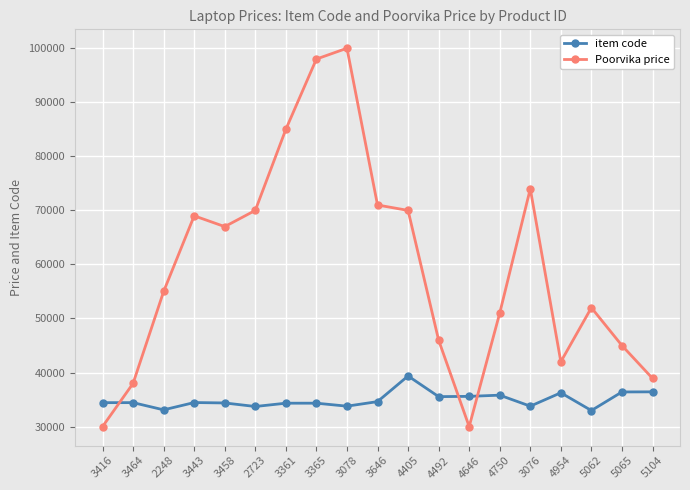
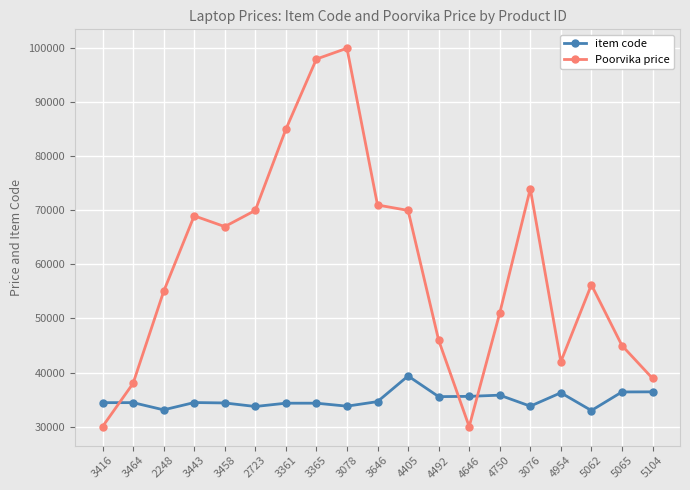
  {
    "item code": {
      "3416": 34000,
      "3464": 34000,
      "2248": 33000,
      "3443": 34000,
      "3458": 34000,
      "2723": 34000,
      "3361": 34000,
      "3365": 34000,
      "3078": 34000,
      "3646": 35000,
      "4405": 39000,
      "4492": 36000,
      "4646": 36000,
      "4750": 36000,
      "3076": 34000,
      "4954": 36000,
      "5062": 33000,
      "5065": 36000,
      "5104": 36000
    },
    "Poorvika price": {
      "3416": 30000,
      "3464": 38000,
      "2248": 55000,
      "3443": 69000,
      "3458": 67000,
      "2723": 70000,
      "3361": 85000,
      "3365": 98000,
      "3078": 100000,
      "3646": 71000,
      "4405": 70000,
      "4492": 46000,
      "4646": 30000,
      "4750": 51000,
      "3076": 74000,
      "4954": 42000,
-     "5062": 52000,
+     "5062": 56000,
      "5065": 45000,
      "5104": 39000
    }
  }
